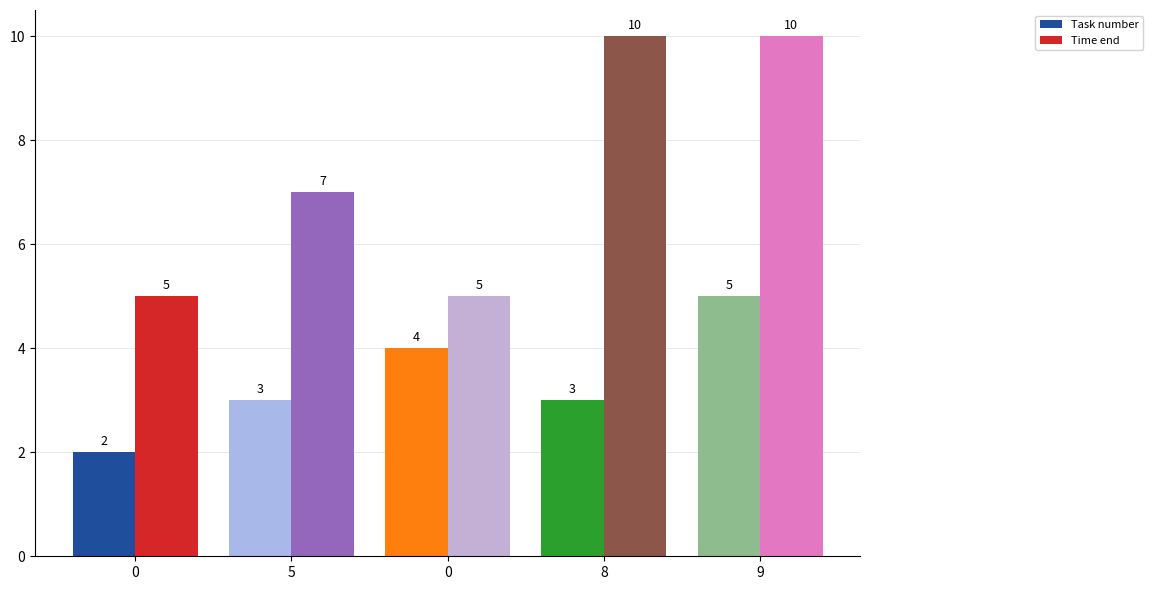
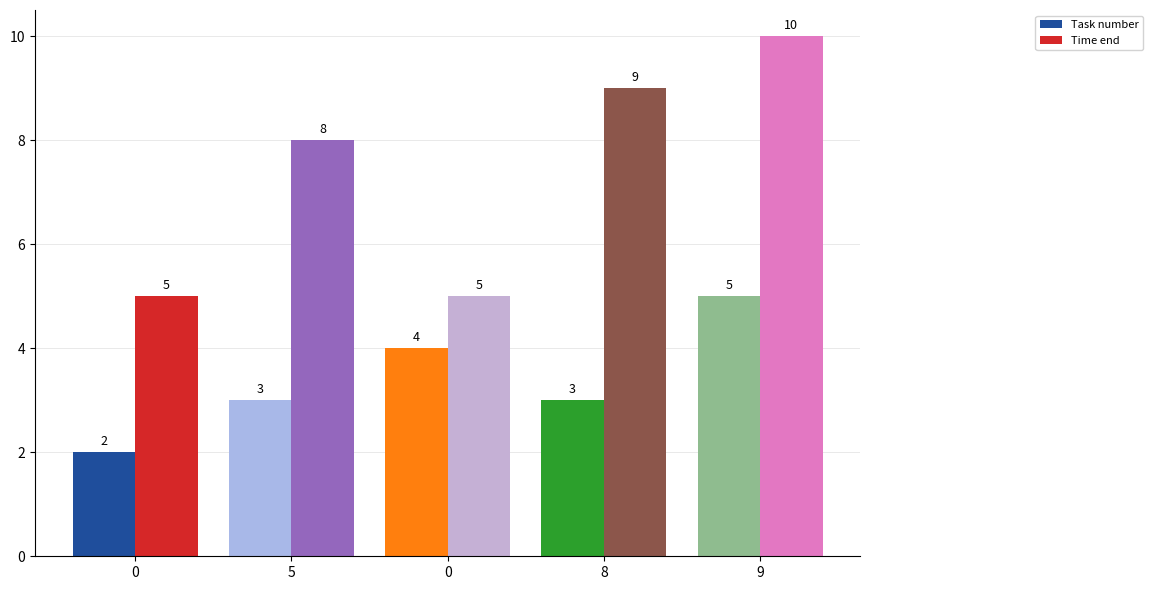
  {
    "Task number": {
      "5": 3,
      "8": 3,
      "9": 5
    },
    "Time end": {
-     "5": 7,
-     "8": 10,
+     "5": 8,
+     "8": 9,
      "9": 10
    }
  }
